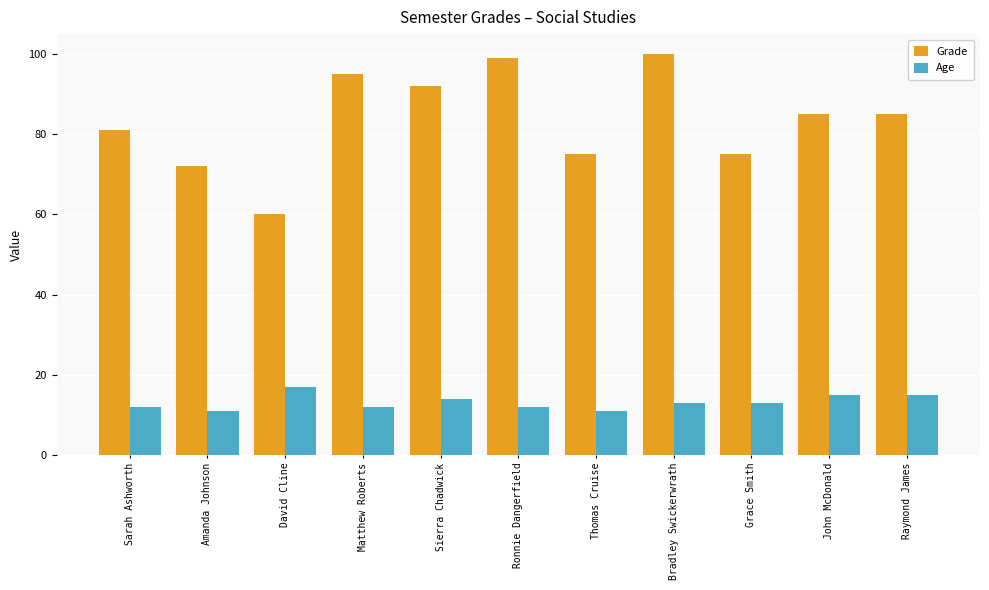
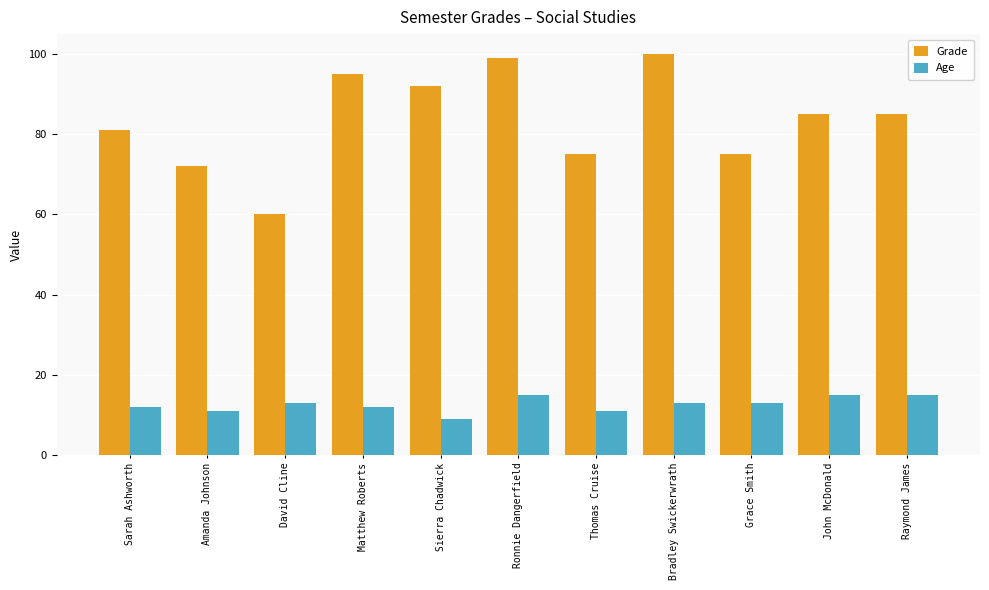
  {
    "Grade": {
      "Sarah Ashworth": 81,
      "Amanda Johnson": 72,
      "David Cline": 60,
      "Matthew Roberts": 95,
      "Sierra Chadwick": 92,
      "Ronnie Dangerfield": 99,
      "Thomas Cruise": 75,
      "Bradley Swickerwrath": 100,
      "Grace Smith": 75,
      "John McDonald": 85,
      "Raymond James": 85
    },
    "Age": {
      "Sarah Ashworth": 12,
      "Amanda Johnson": 11,
-     "David Cline": 17,
+     "David Cline": 13,
      "Matthew Roberts": 12,
-     "Sierra Chadwick": 14,
-     "Ronnie Dangerfield": 12,
+     "Sierra Chadwick": 9,
+     "Ronnie Dangerfield": 15,
      "Thomas Cruise": 11,
      "Bradley Swickerwrath": 13,
      "Grace Smith": 13,
      "John McDonald": 15,
      "Raymond James": 15
    }
  }
